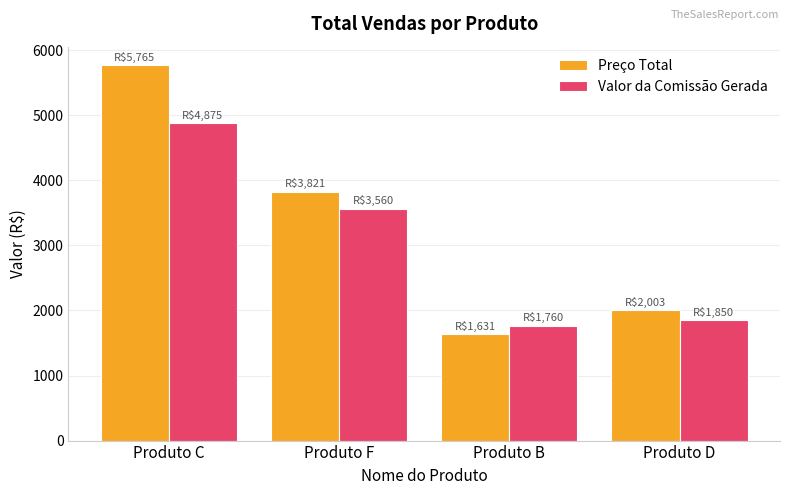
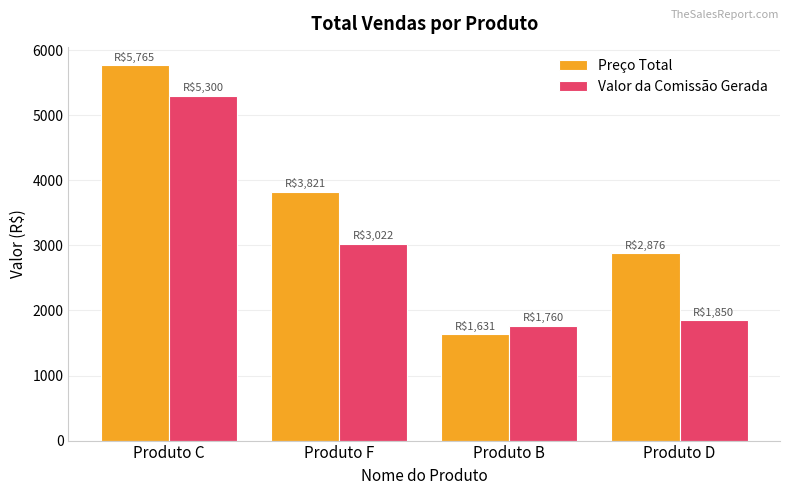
  {
    "Preço Total": {
      "Produto C": "$5,765",
      "Produto F": "$3,821",
      "Produto B": "$1,631",
-     "Produto D": "$2,003"
+     "Produto D": "$2,876"
    },
    "Valor da Comissão Gerada": {
-     "Produto C": "$4,875",
-     "Produto F": "$3,560",
+     "Produto C": "$5,300",
+     "Produto F": "$3,022",
      "Produto B": "$1,760",
      "Produto D": "$1,850"
    }
  }
